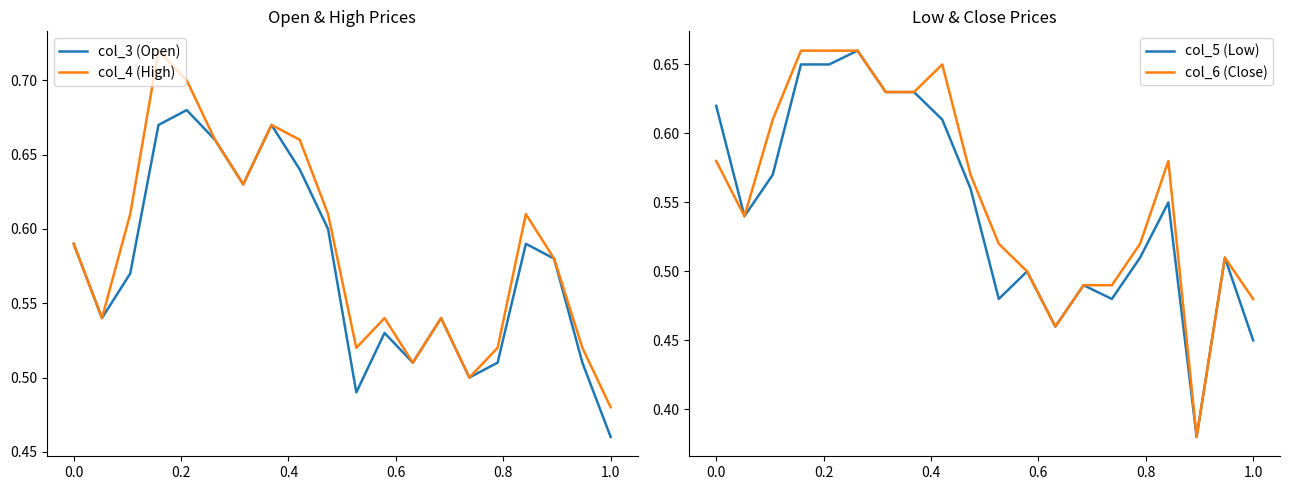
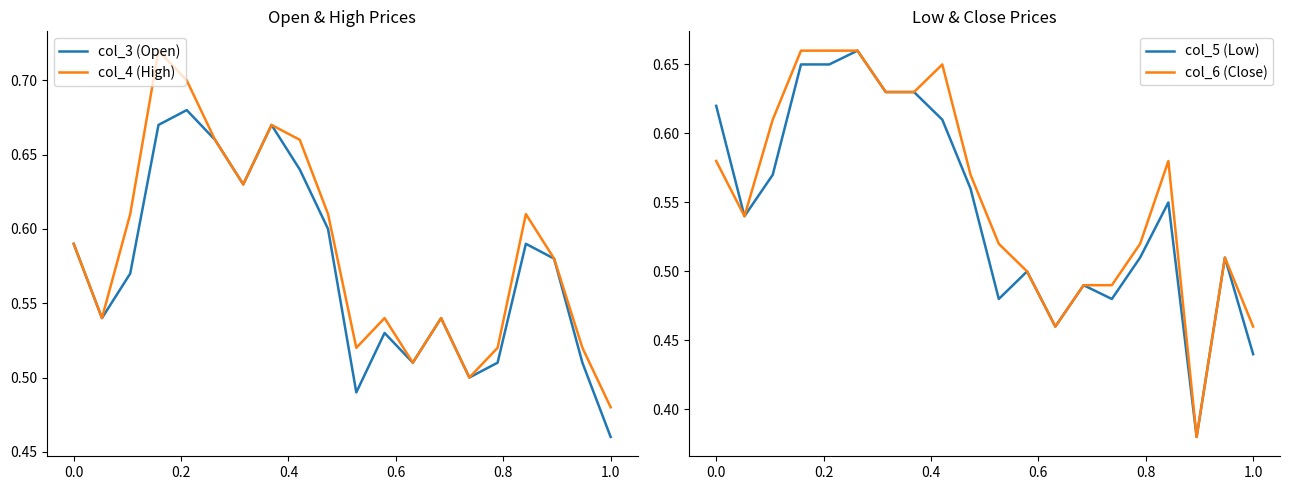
  {
    "Open & High Prices": {
      "col_3 (Open)": {
        "1.0": 0.460
      },
      "col_4 (High)": {
        "1.0": 0.480
      }
    },
    "Low & Close Prices": {
      "col_5 (Low)": {
        "0.0": 0.62,
-       "1.0": 0.45
+       "1.0": 0.44
      },
      "col_6 (Close)": {
        "0.0": 0.58,
-       "1.0": 0.48
+       "1.0": 0.46
      }
    }
  }
